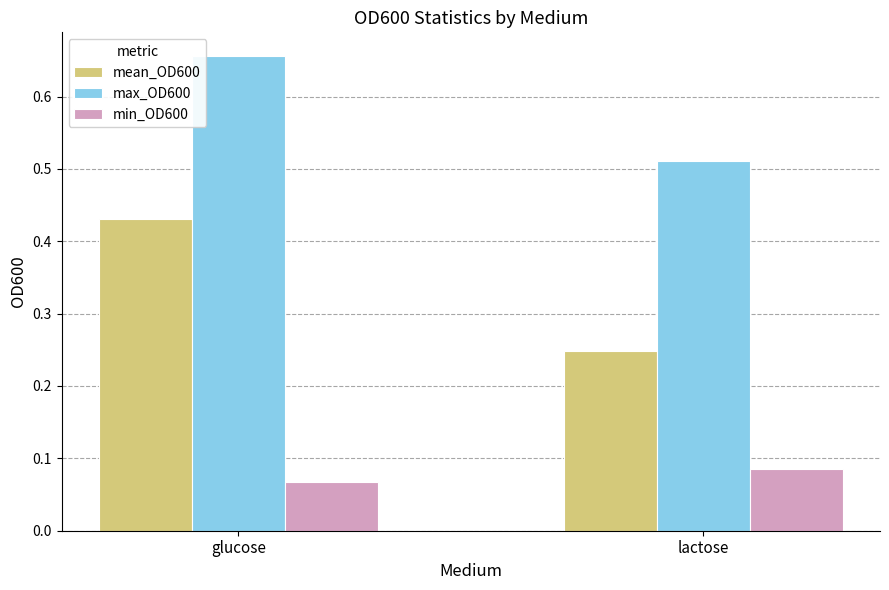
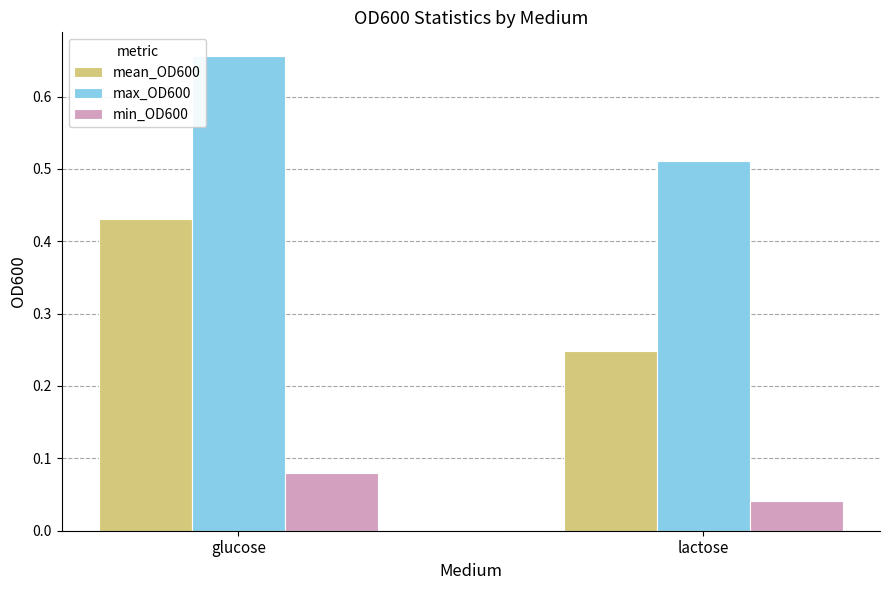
  {
    "mean_OD600": {
      "glucose": 0.43,
      "lactose": 0.25
    },
    "max_OD600": {
      "glucose": 0.66,
      "lactose": 0.51
    },
    "min_OD600": {
-     "glucose": 0.07,
-     "lactose": 0.09
+     "glucose": 0.08,
+     "lactose": 0.04
    }
  }
